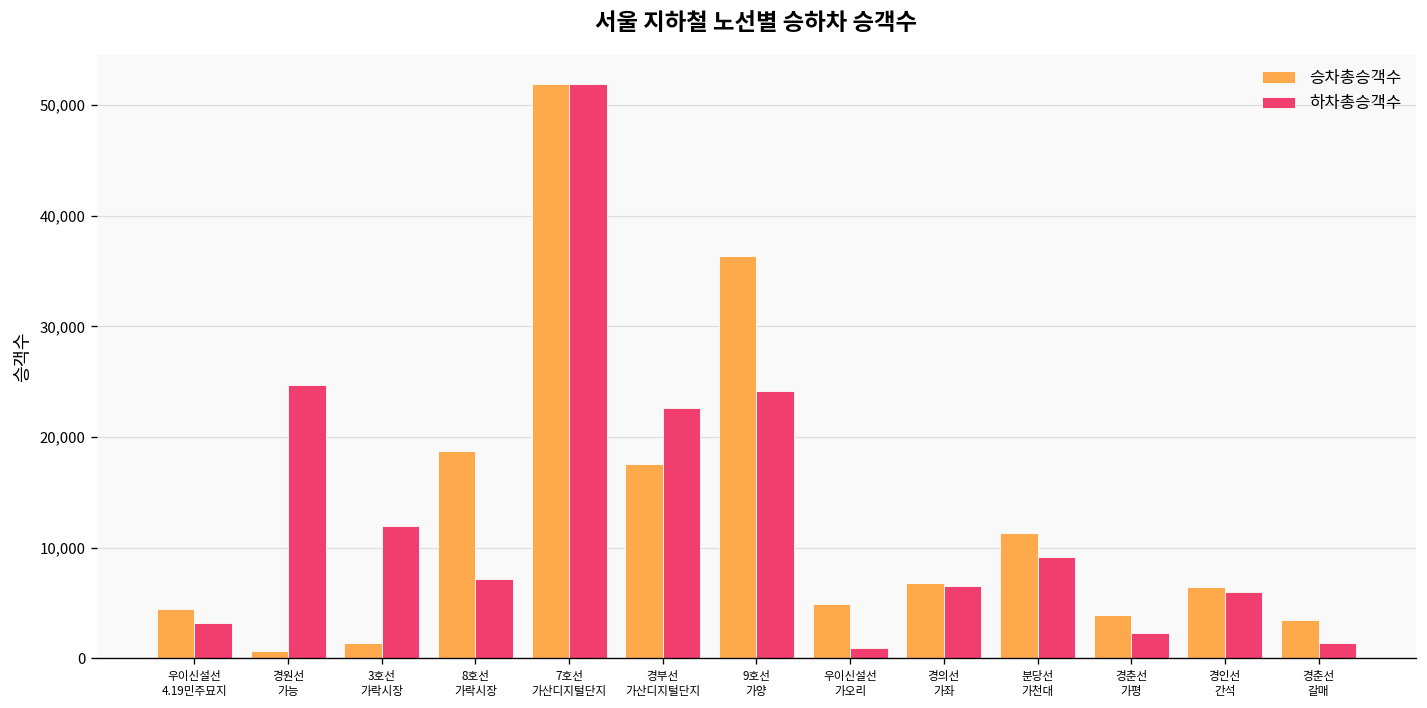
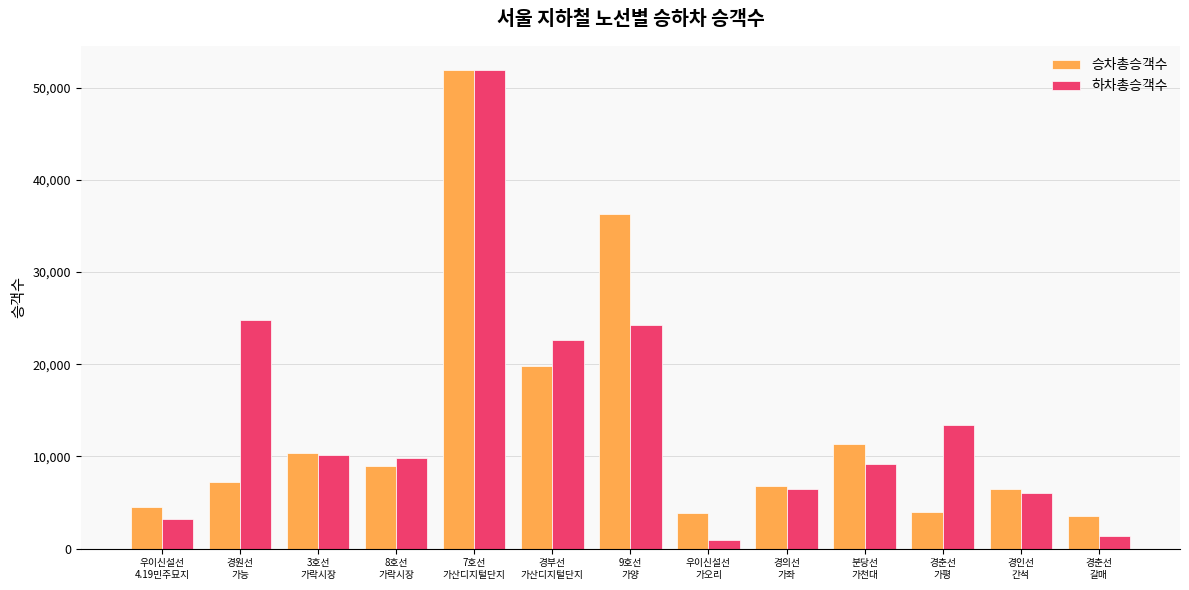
  {
    "승차총승객수": {
      "우이신설선 4.19민주묘지": "4,000",
-     "경원선 가능": "1,000",
-     "3호선 가락시장": "1,000",
-     "8호선 가락시장": "19,000",
+     "경원선 가능": "7,000",
+     "3호선 가락시장": "10,000",
+     "8호선 가락시장": "9,000",
      "7호선 가산디지털단지": "52,000",
-     "경부선 가산디지털단지": "18,000",
+     "경부선 가산디지털단지": "20,000",
      "9호선 가양": "36,000",
-     "우이신설선 가오리": "5,000",
+     "우이신설선 가오리": "4,000",
      "경의선 가좌": "7,000",
      "분당선 가천대": "11,000",
      "경춘선 가평": "4,000",
      "경인선 간석": "6,000",
      "경춘선 갈매": "4,000"
    },
    "하차총승객수": {
      "우이신설선 4.19민주묘지": "3,000",
      "경원선 가능": "25,000",
-     "3호선 가락시장": "12,000",
-     "8호선 가락시장": "7,000",
+     "3호선 가락시장": "10,000",
+     "8호선 가락시장": "10,000",
      "7호선 가산디지털단지": "52,000",
      "경부선 가산디지털단지": "23,000",
      "9호선 가양": "24,000",
      "우이신설선 가오리": "1,000",
      "경의선 가좌": "7,000",
      "분당선 가천대": "9,000",
-     "경춘선 가평": "2,000",
+     "경춘선 가평": "13,000",
      "경인선 간석": "6,000",
      "경춘선 갈매": "1,000"
    }
  }
